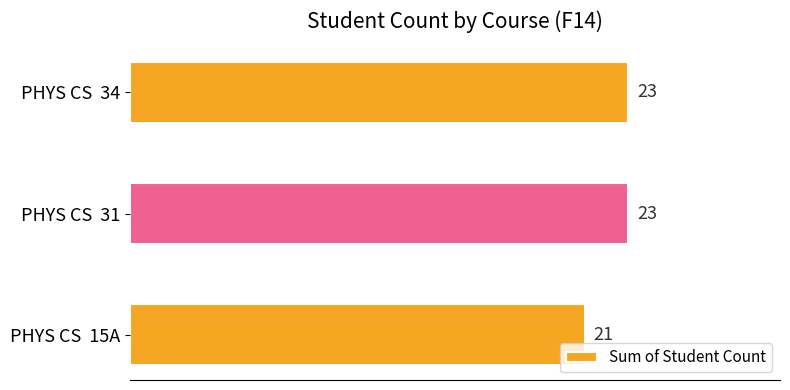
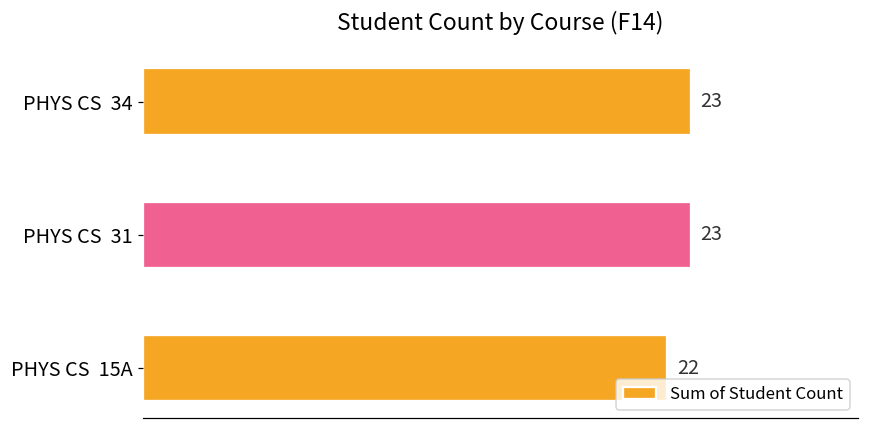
  {
    "PHYS CS 34": 23,
    "PHYS CS 31": 23,
-   "PHYS CS 15A": 21
+   "PHYS CS 15A": 22
  }
